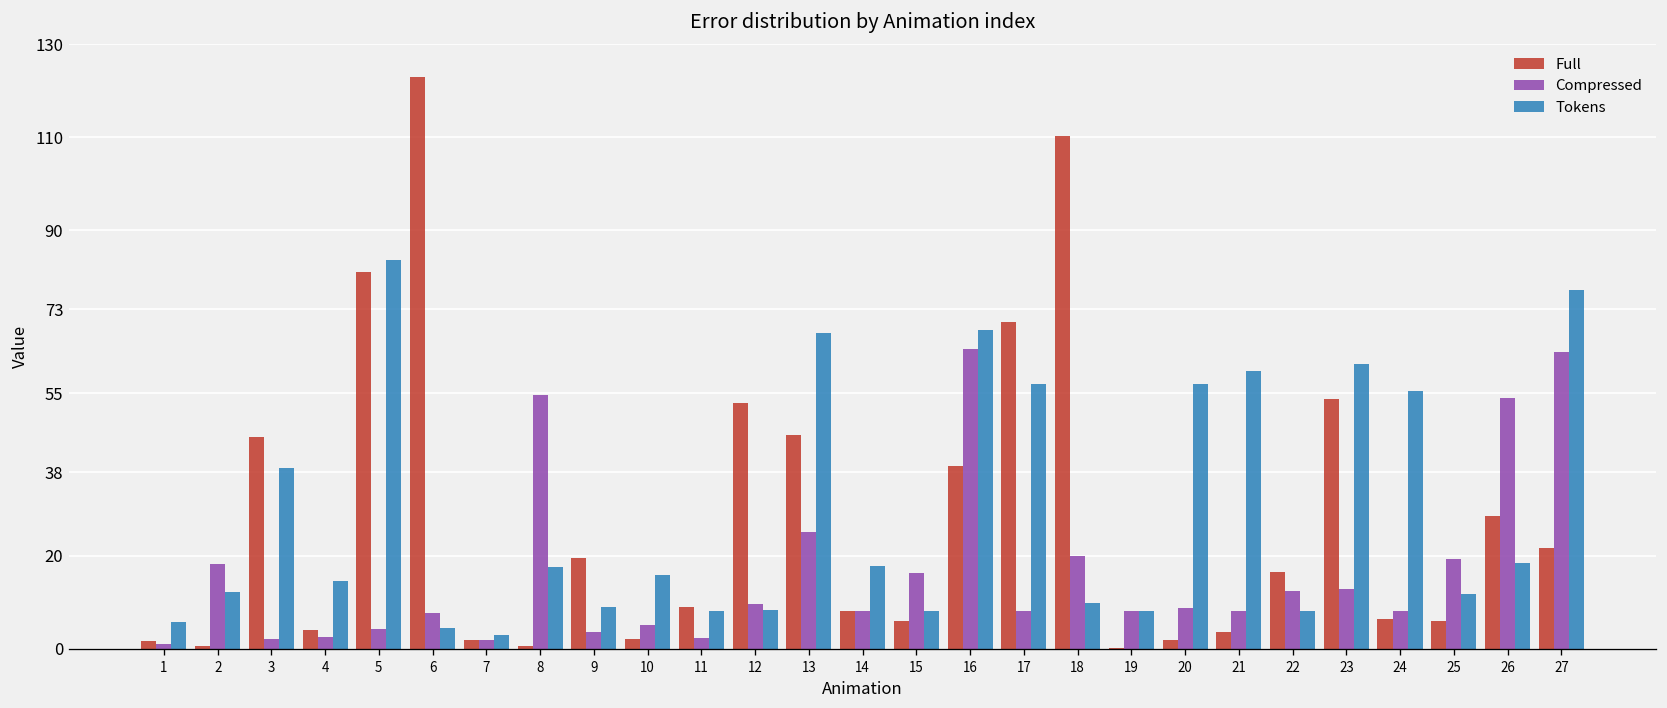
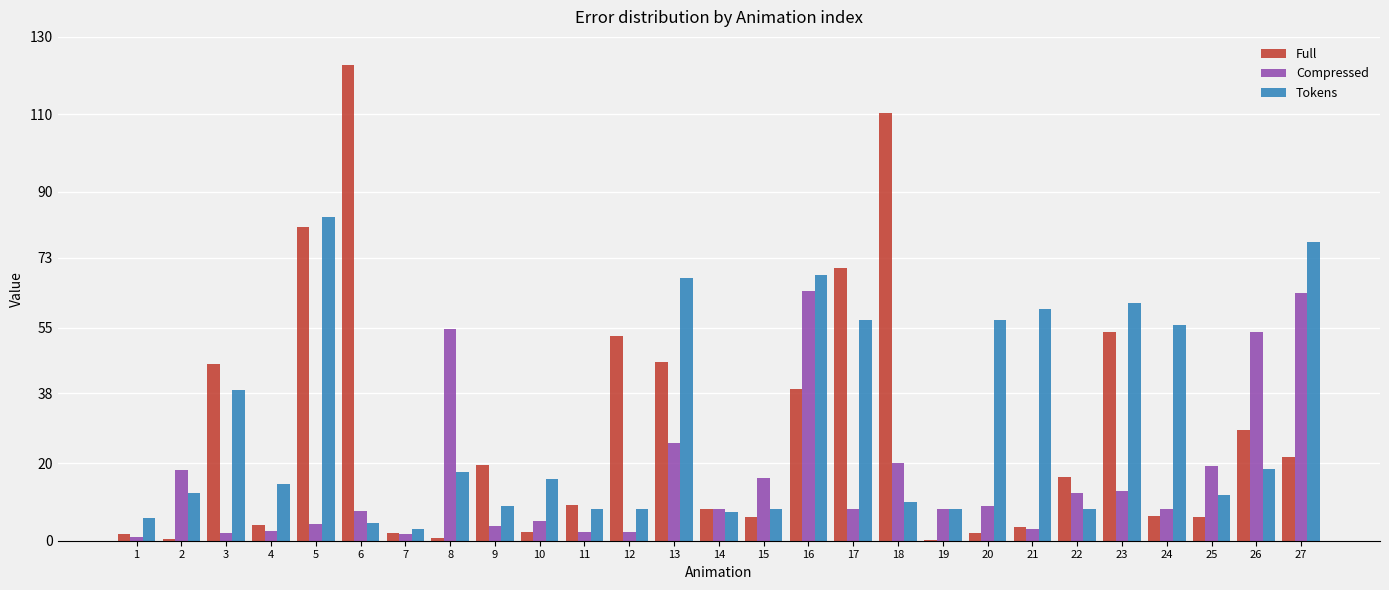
  {
    "Full": {
      "1": 2,
      "3": 46,
      "4": 4,
      "5": 81,
      "6": 123,
      "7": 2,
      "9": 20,
      "10": 2,
      "11": 9,
      "12": 53,
      "13": 46,
      "14": 8,
      "15": 6,
      "16": 39,
      "17": 70,
      "18": 110,
      "20": 2,
      "21": 4,
      "22": 16,
      "23": 54,
      "24": 6,
      "25": 6,
      "26": 29,
      "27": 22
    },
    "Compressed": {
      "1": 1,
      "2": 18,
      "3": 2,
      "4": 3,
      "5": 4,
      "6": 8,
      "7": 2,
      "8": 55,
      "9": 4,
      "10": 5,
      "11": 2,
-     "12": 10,
+     "12": 2,
      "13": 25,
      "14": 8,
      "15": 16,
      "16": 65,
      "17": 8,
      "18": 20,
      "19": 8,
      "20": 9,
-     "21": 8,
+     "21": 3,
      "22": 12,
      "23": 13,
      "24": 8,
      "25": 19,
      "26": 54,
      "27": 64
    },
    "Tokens": {
      "1": 6,
      "2": 12,
      "3": 39,
      "4": 15,
      "5": 84,
      "6": 4,
      "7": 3,
      "8": 18,
      "9": 9,
      "10": 16,
      "11": 8,
      "12": 8,
      "13": 68,
-     "14": 18,
+     "14": 7,
      "15": 8,
      "16": 69,
      "17": 57,
      "18": 10,
      "19": 8,
      "20": 57,
      "21": 60,
      "22": 8,
      "23": 61,
      "24": 56,
      "25": 12,
      "26": 18,
      "27": 77
    }
  }
